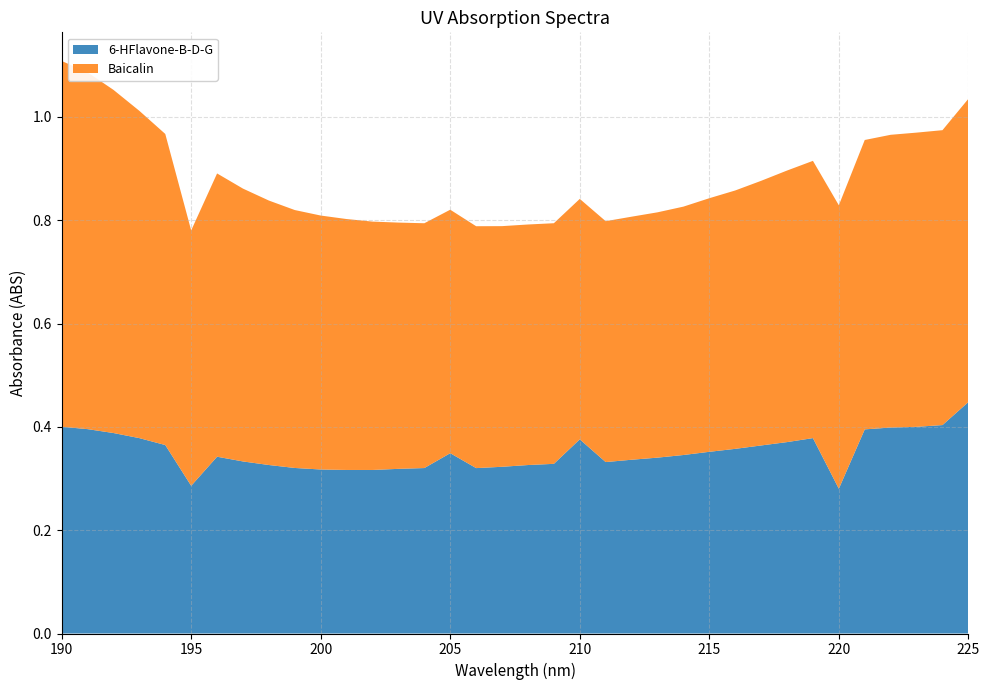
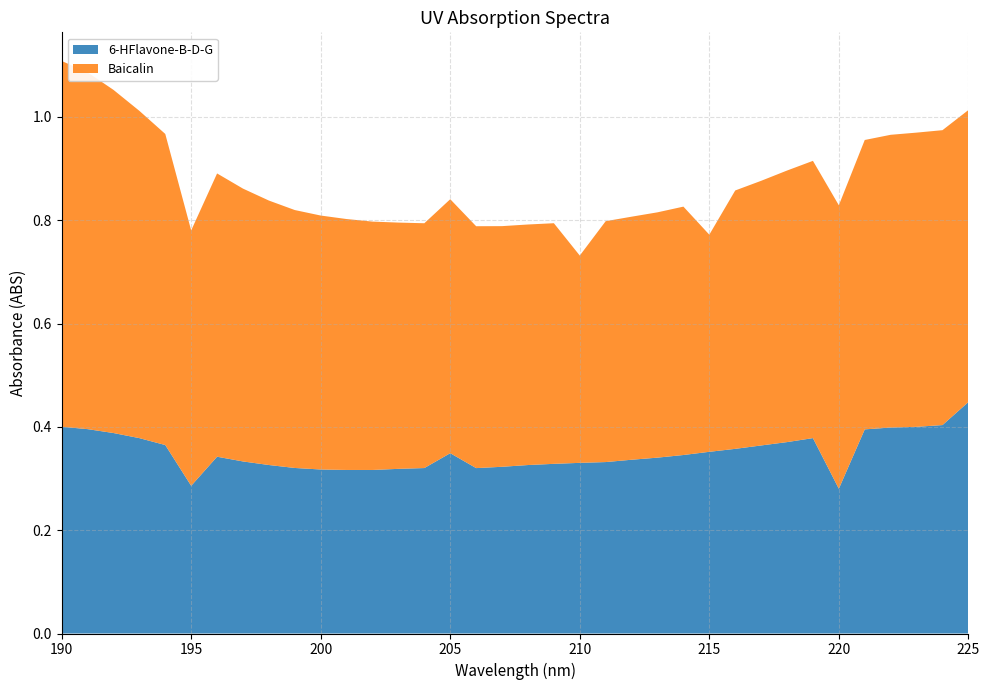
  {
    "6-HFlavone-B-D-G": {
      "190": 0.40,
      "195": 0.29,
      "200": 0.32,
      "205": 0.35,
-     "210": 0.38,
+     "210": 0.33,
      "215": 0.35,
      "220": 0.28,
      "225": 0.45
    },
    "Baicalin": {
      "190": 0.71,
      "195": 0.49,
      "200": 0.49,
-     "205": 0.47,
-     "210": 0.47,
-     "215": 0.49,
+     "205": 0.49,
+     "210": 0.40,
+     "215": 0.42,
      "220": 0.55,
-     "225": 0.59
+     "225": 0.57
    }
  }
